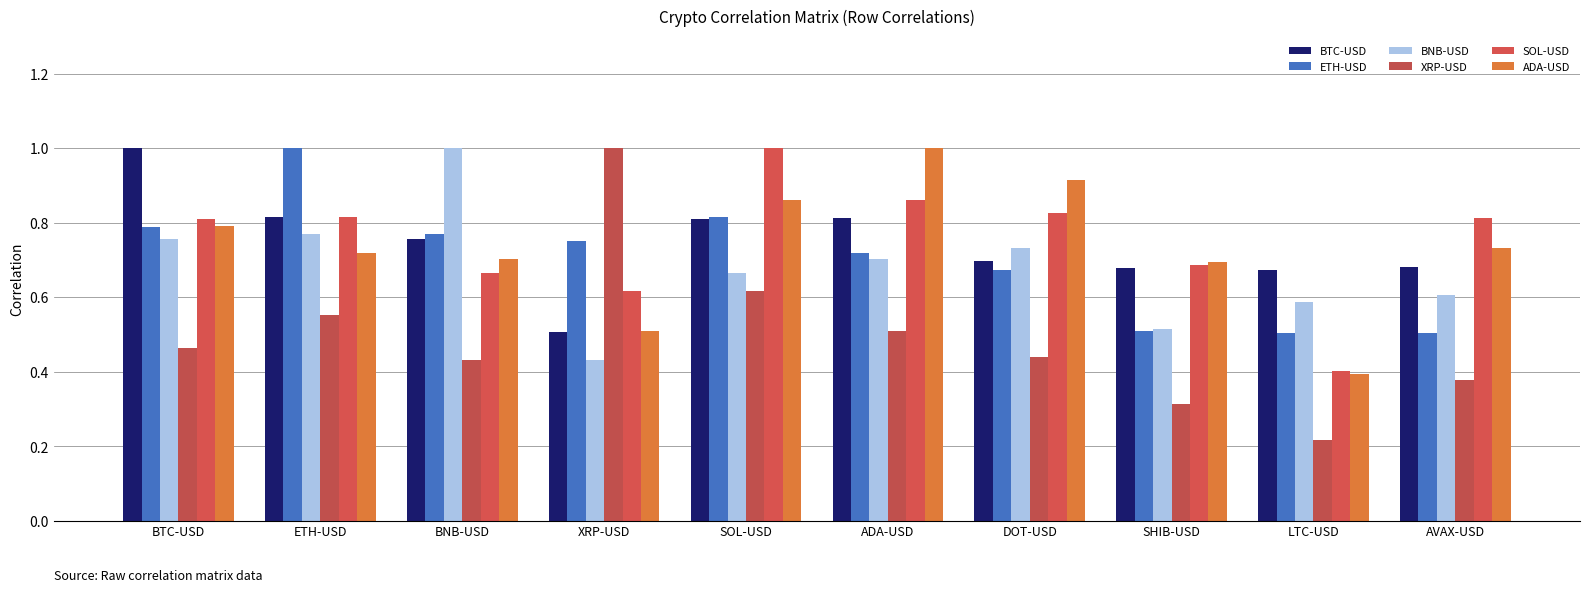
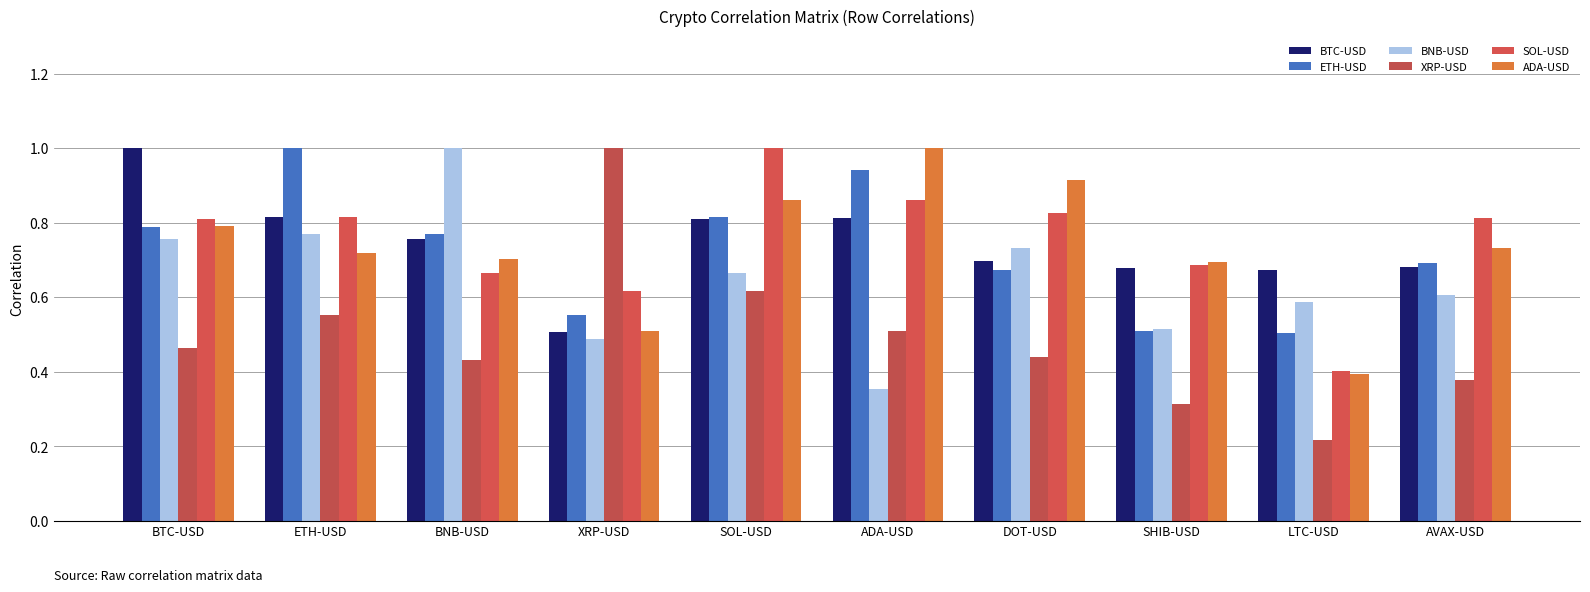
  {
    "BTC-USD": {
      "BTC-USD": 1.00,
      "ETH-USD": 0.82,
      "BNB-USD": 0.76,
      "XRP-USD": 0.51,
      "SOL-USD": 0.81,
      "ADA-USD": 0.81,
      "DOT-USD": 0.70,
      "SHIB-USD": 0.68,
      "LTC-USD": 0.67,
      "AVAX-USD": 0.68
    },
    "ETH-USD": {
      "BTC-USD": 0.79,
      "ETH-USD": 1.00,
      "BNB-USD": 0.77,
-     "XRP-USD": 0.75,
+     "XRP-USD": 0.55,
      "SOL-USD": 0.81,
-     "ADA-USD": 0.72,
+     "ADA-USD": 0.94,
      "DOT-USD": 0.67,
      "SHIB-USD": 0.51,
      "LTC-USD": 0.50,
-     "AVAX-USD": 0.50
+     "AVAX-USD": 0.69
    },
    "BNB-USD": {
      "BTC-USD": 0.76,
      "ETH-USD": 0.77,
      "BNB-USD": 1.00,
-     "XRP-USD": 0.43,
+     "XRP-USD": 0.49,
      "SOL-USD": 0.66,
-     "ADA-USD": 0.70,
+     "ADA-USD": 0.35,
      "DOT-USD": 0.73,
      "SHIB-USD": 0.51,
      "LTC-USD": 0.59,
      "AVAX-USD": 0.61
    }
  }
